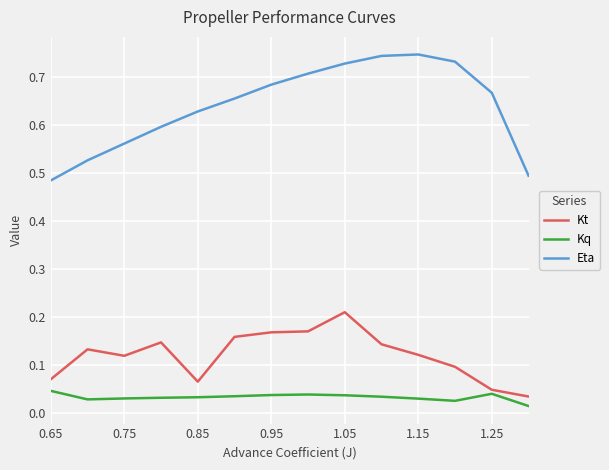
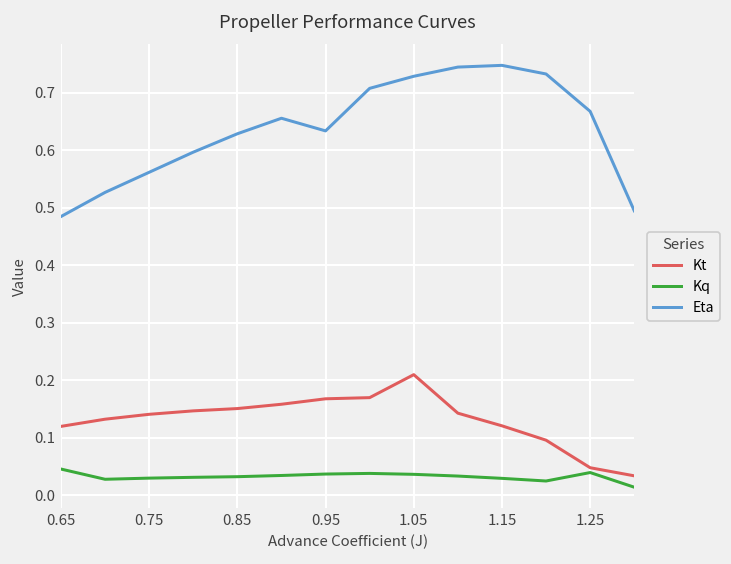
  {
    "Kt": {
-     "0.65": 0.07,
-     "0.75": 0.12,
-     "0.85": 0.07,
+     "0.65": 0.12,
+     "0.75": 0.14,
+     "0.85": 0.15,
      "0.95": 0.17,
      "1.05": 0.21,
      "1.15": 0.12,
      "1.25": 0.05
    },
    "Kq": {
      "0.65": 0.05,
      "0.75": 0.03,
      "0.85": 0.03,
      "0.95": 0.04,
      "1.05": 0.04,
      "1.15": 0.03,
      "1.25": 0.04
    },
    "Eta": {
      "0.65": 0.49,
      "0.75": 0.56,
      "0.85": 0.63,
-     "0.95": 0.69,
+     "0.95": 0.63,
      "1.05": 0.73,
      "1.15": 0.75,
      "1.25": 0.67
    }
  }
